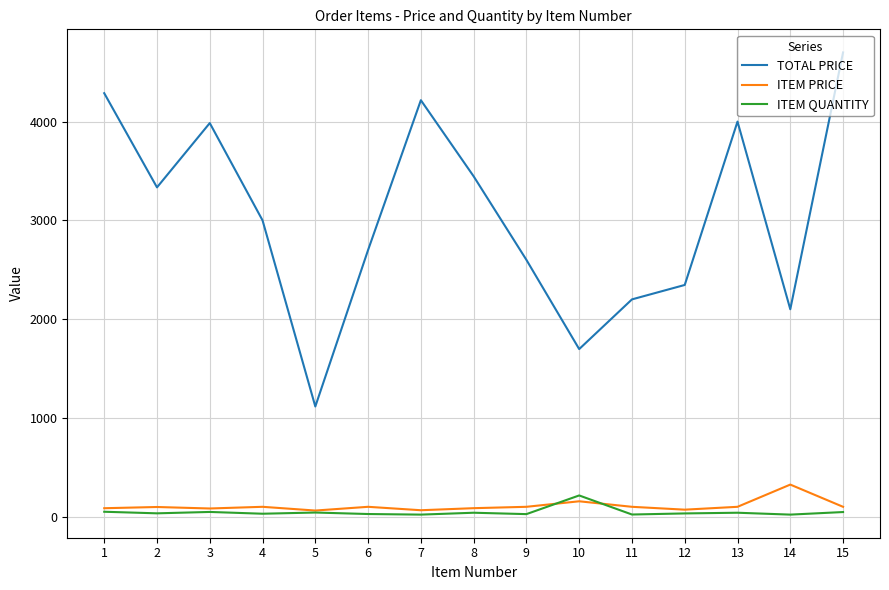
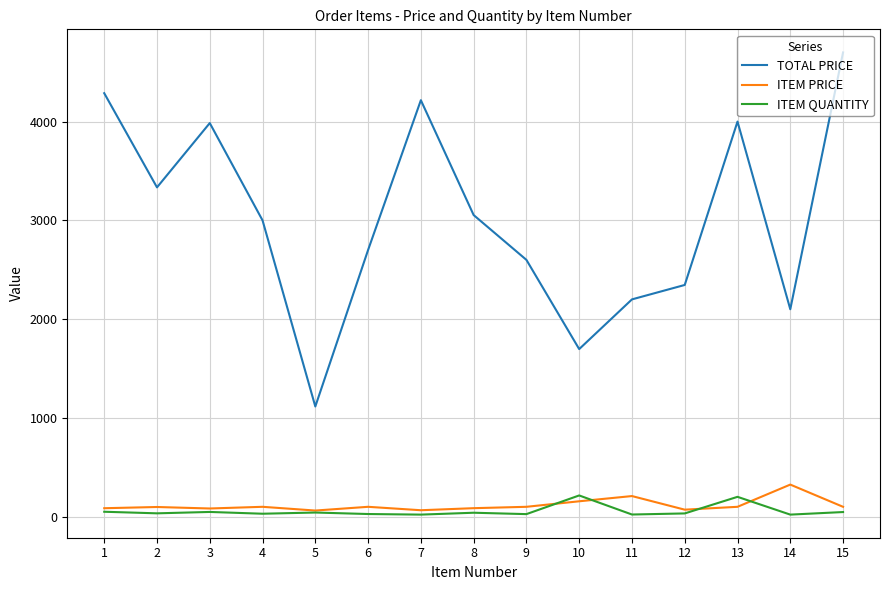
  {
    "TOTAL PRICE": {
      "1": 4300,
      "2": 3300,
      "3": 4000,
      "4": 3000,
      "5": 1100,
      "6": 2700,
      "7": 4200,
-     "8": 3400,
+     "8": 3100,
      "9": 2600,
      "10": 1700,
      "11": 2200,
      "12": 2300,
      "13": 4000,
      "14": 2100
    },
    "ITEM PRICE": {
      "1": 100,
      "2": 100,
      "3": 100,
      "4": 100,
      "6": 100,
      "7": 100,
      "8": 100,
      "9": 100,
      "10": 200,
-     "11": 100,
+     "11": 200,
      "12": 100,
      "13": 100,
      "14": 300,
      "15": 100
    },
    "ITEM QUANTITY": {
      "1": 100,
      "2": 0,
      "3": 0,
      "4": 0,
      "6": 0,
      "7": 0,
      "8": 0,
      "9": 0,
      "10": 200,
      "11": 0,
      "12": 0,
-     "13": 0,
+     "13": 200,
      "14": 0,
      "15": 0
    }
  }
